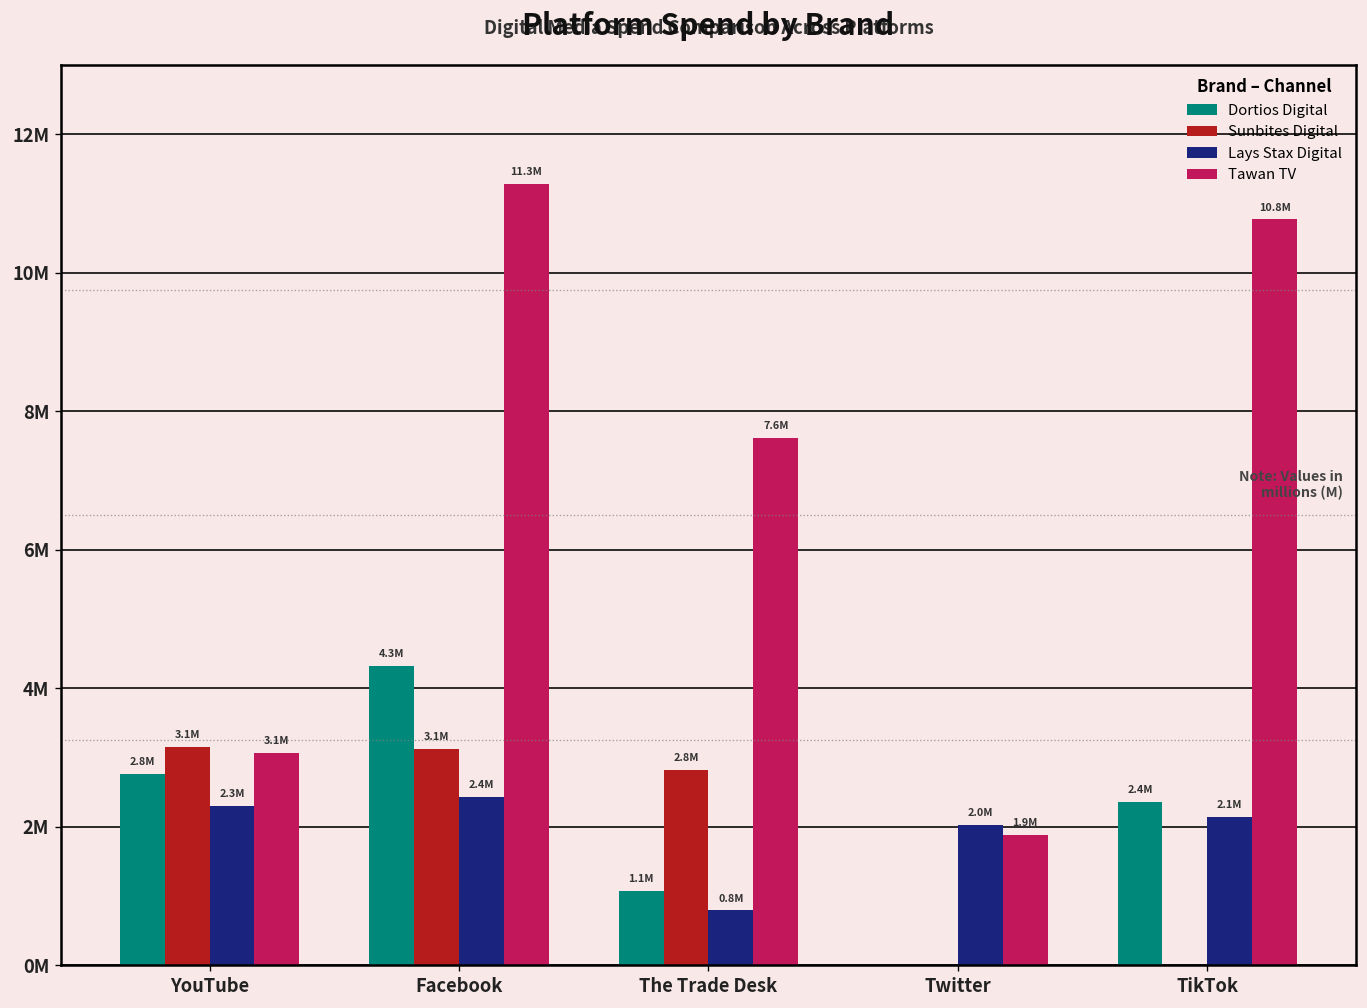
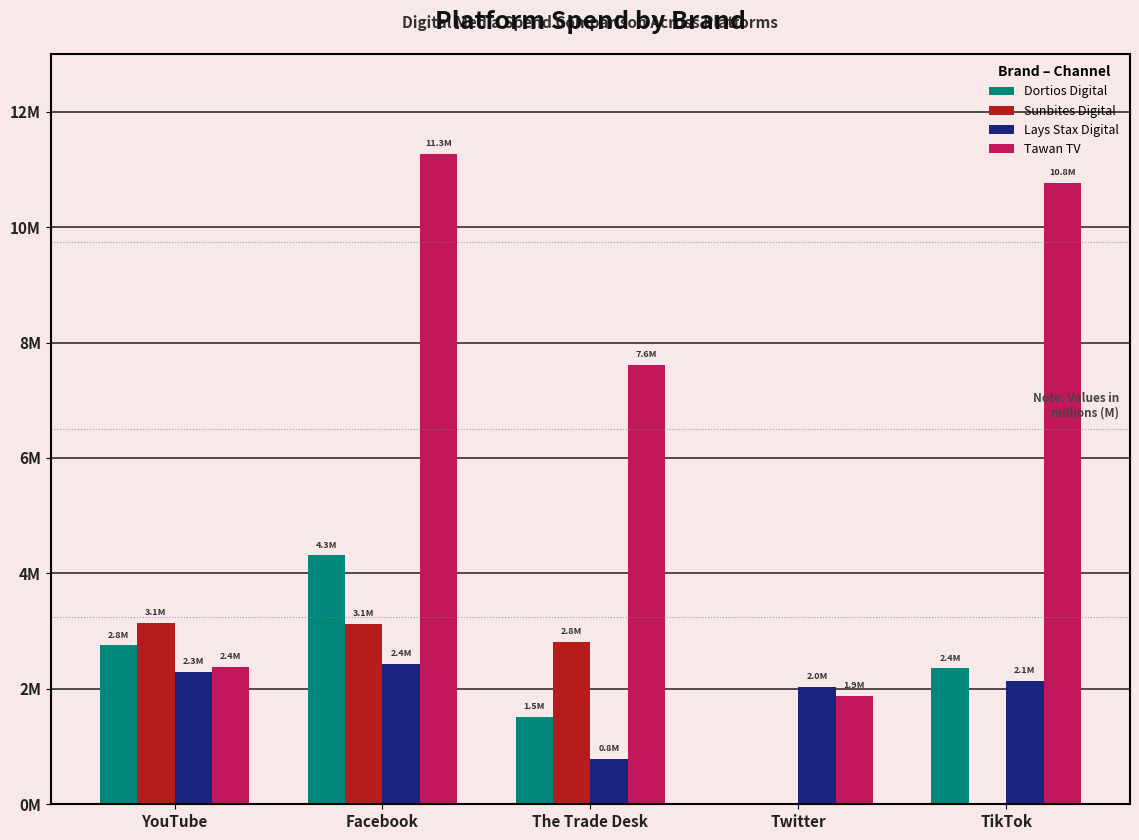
  {
    "Dortios Digital": {
      "YouTube": "2.8M",
      "Facebook": "4.3M",
-     "The Trade Desk": "1.1M",
+     "The Trade Desk": "1.5M",
      "TikTok": "2.4M"
    },
    "Sunbites Digital": {
      "YouTube": "3.1M",
      "Facebook": "3.1M",
      "The Trade Desk": "2.8M"
    },
    "Lays Stax Digital": {
      "YouTube": "2.3M",
      "Facebook": "2.4M",
      "The Trade Desk": "0.8M",
      "Twitter": "2.0M",
      "TikTok": "2.1M"
    },
    "Tawan TV": {
-     "YouTube": "3.1M",
+     "YouTube": "2.4M",
      "Facebook": "11.3M",
      "The Trade Desk": "7.6M",
      "Twitter": "1.9M",
      "TikTok": "10.8M"
    }
  }
